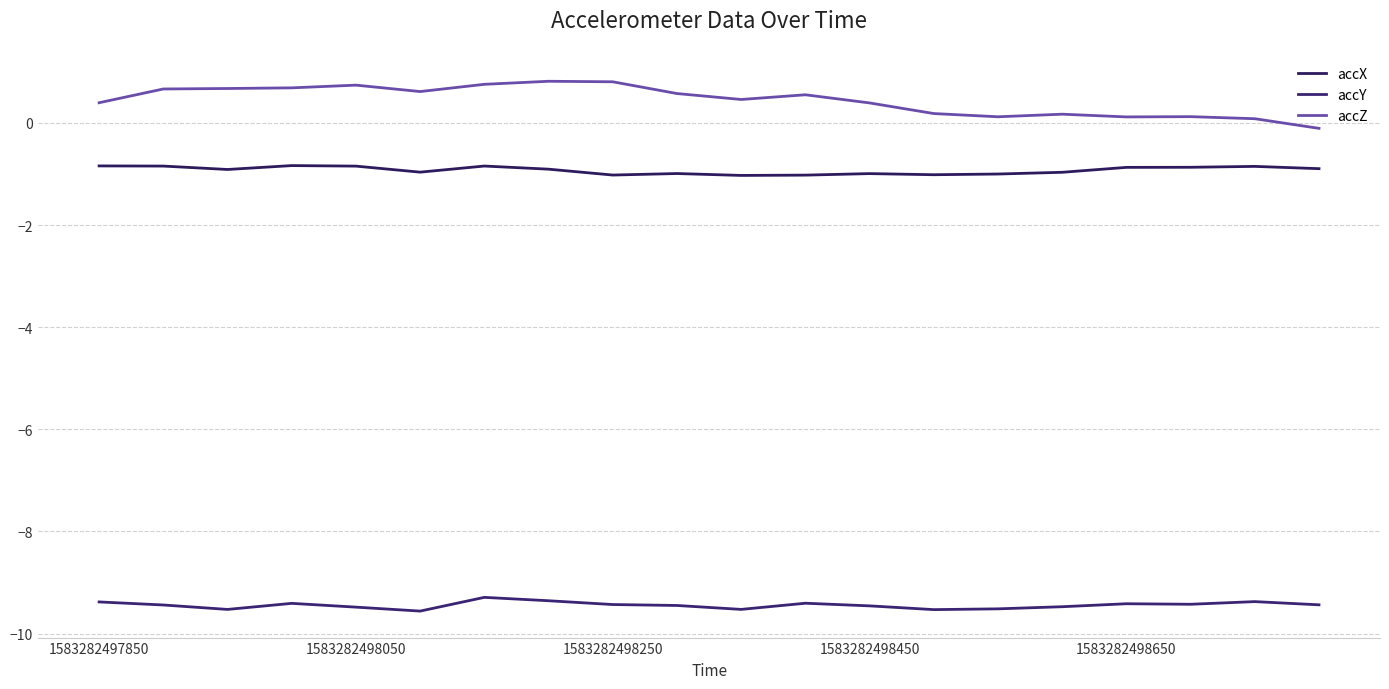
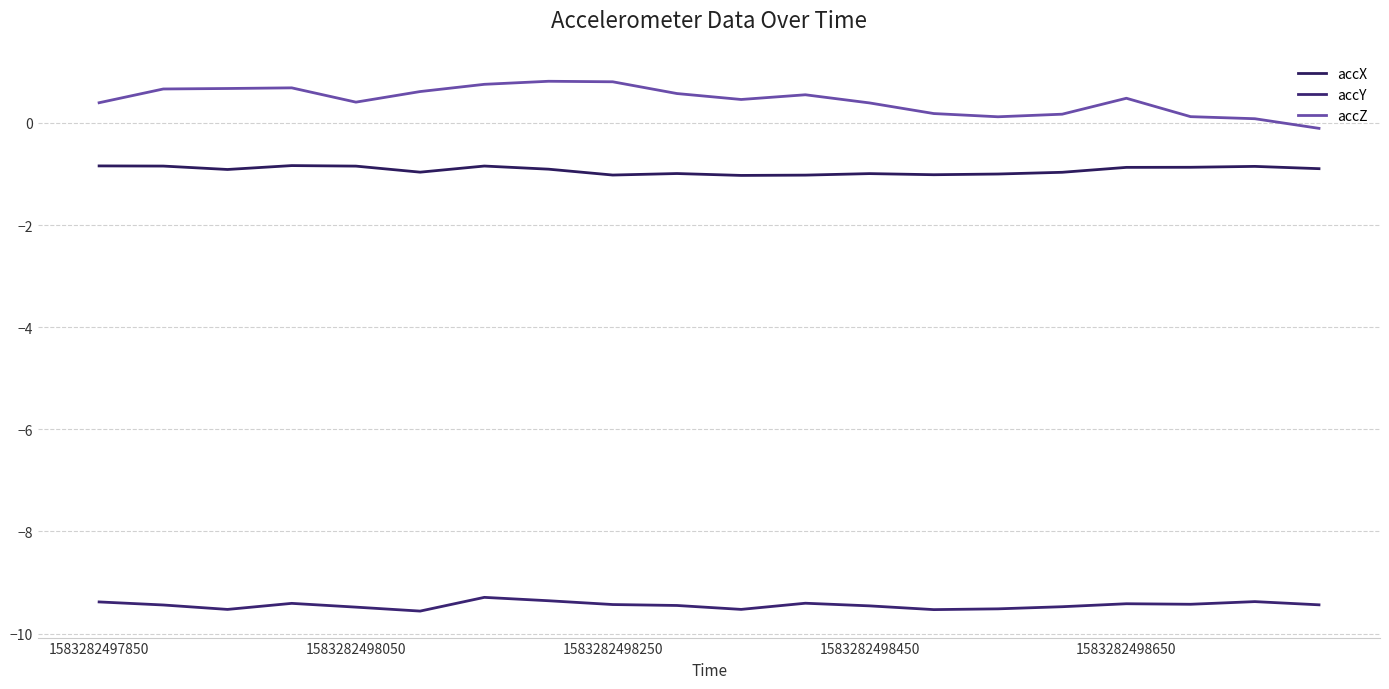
  {
    "accZ": {
      "1583282497850": 0.4,
-     "1583282498050": 0.7,
+     "1583282498050": 0.4,
      "1583282498250": 0.8,
      "1583282498450": 0.4,
-     "1583282498650": 0.1
+     "1583282498650": 0.5
    }
  }
